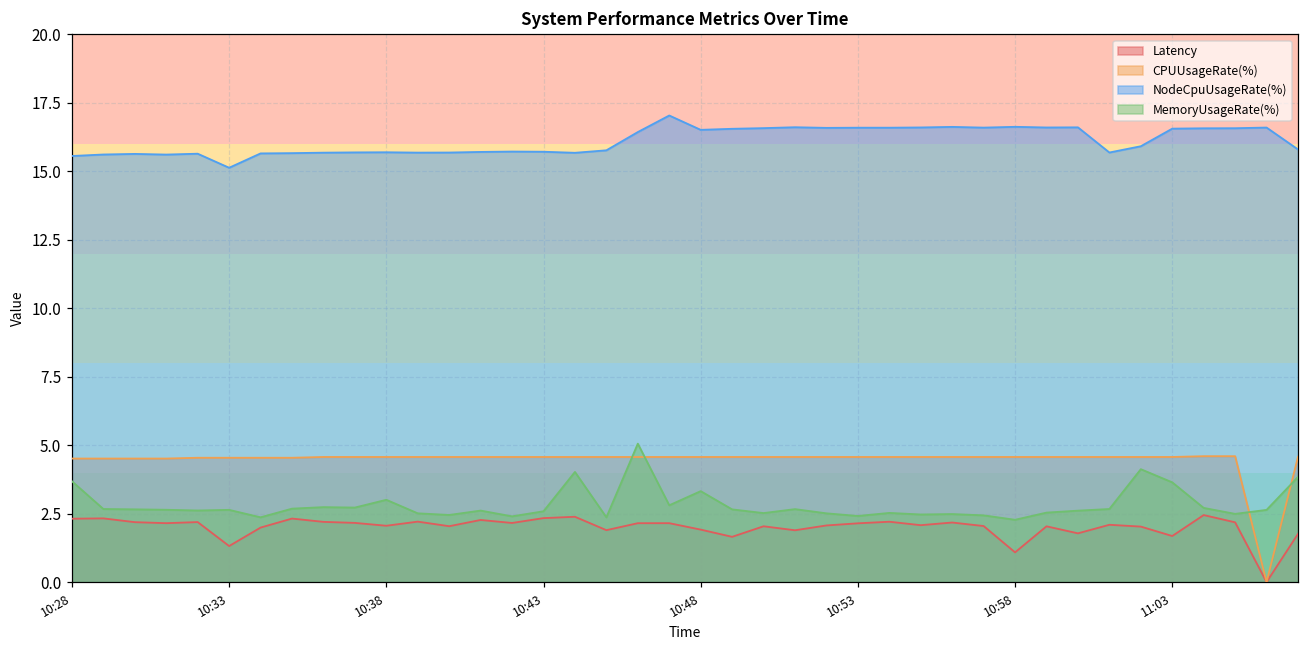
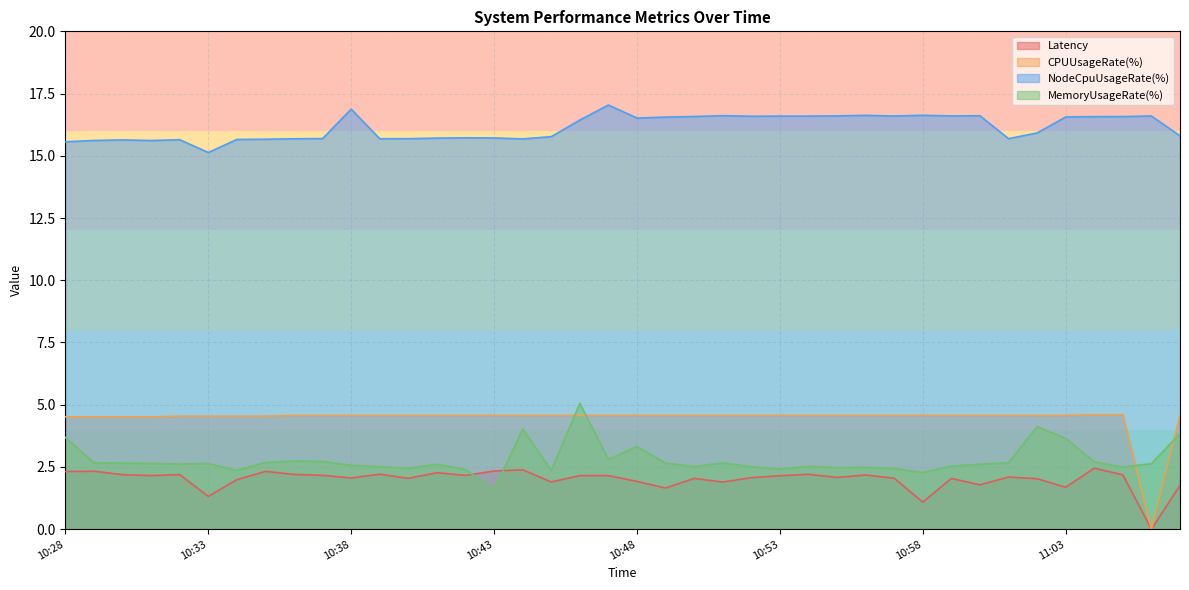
  {
    "NodeCpuUsageRate(%)": {
      "10:28": 15.6,
      "10:33": 15.1,
-     "10:38": 15.7,
+     "10:38": 16.9,
      "10:43": 15.7,
      "10:48": 16.5,
      "10:53": 16.6,
      "10:58": 16.6,
      "11:03": 16.6
    },
    "MemoryUsageRate(%)": {
      "10:28": 3.7,
      "10:33": 2.6,
-     "10:38": 3.0,
-     "10:43": 2.6,
+     "10:38": 2.6,
+     "10:43": 1.6,
      "10:48": 3.3,
      "10:53": 2.4,
      "10:58": 2.3,
      "11:03": 3.6
    }
  }
